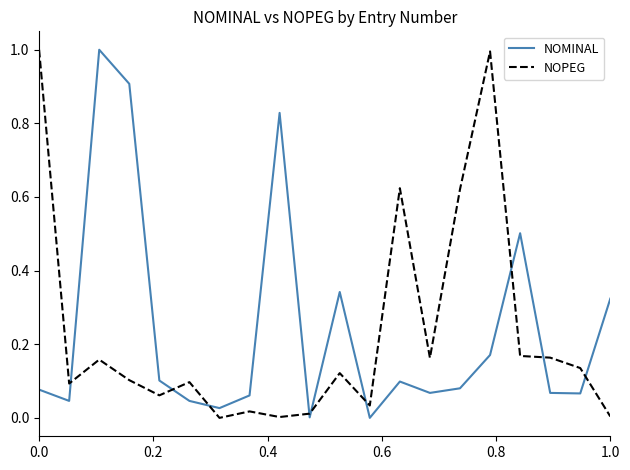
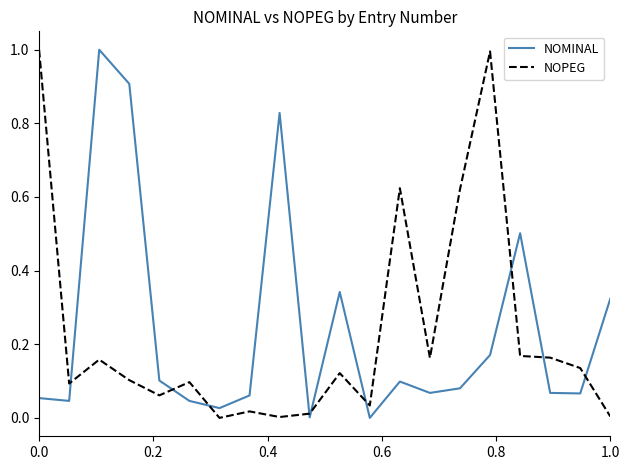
  {
    "NOMINAL": {
-     "0.0": 0.08,
+     "0.0": 0.05,
      "1.0": 0.32
    },
    "NOPEG": {
      "0.0": 1.00,
      "1.0": 0.00
    }
  }
